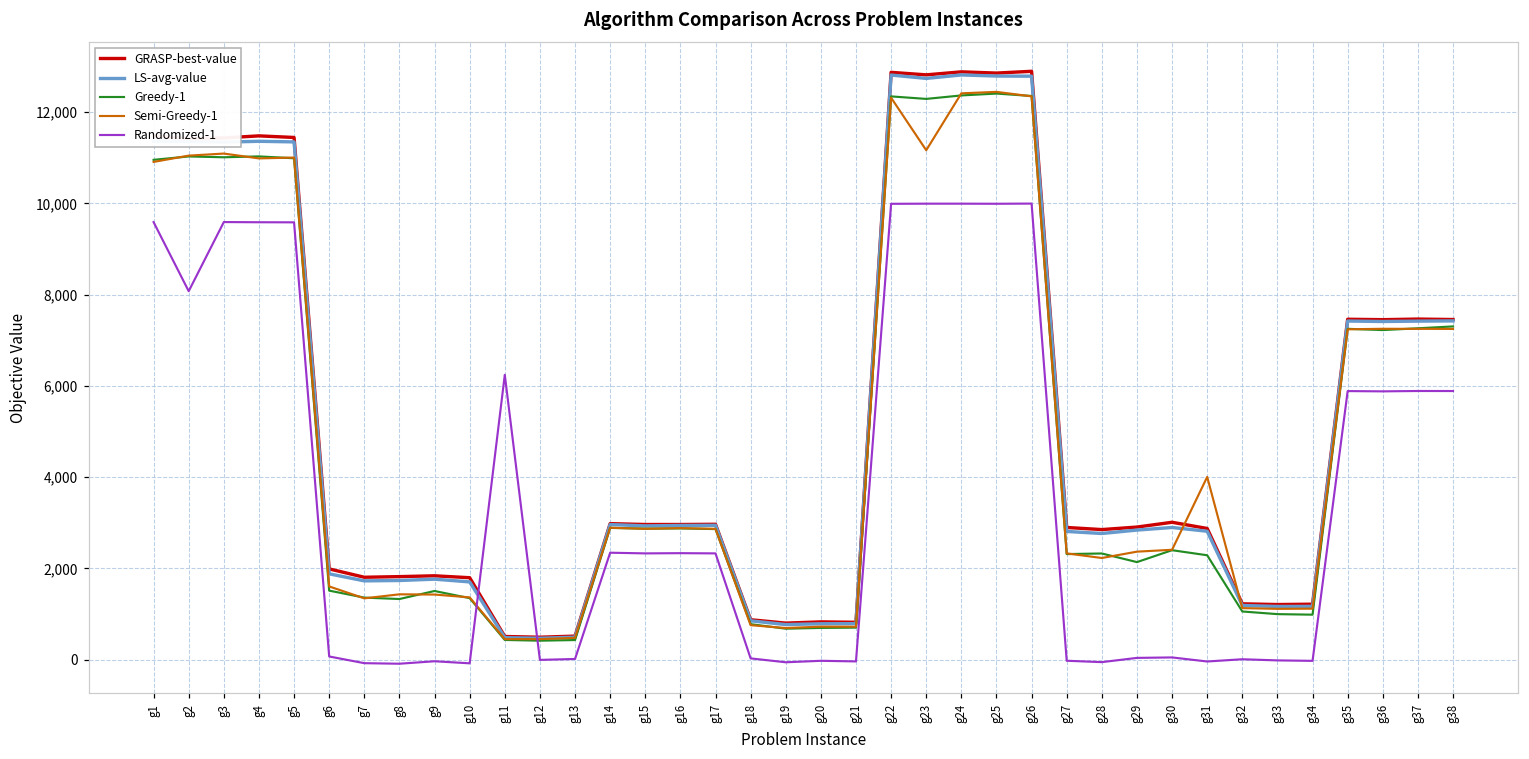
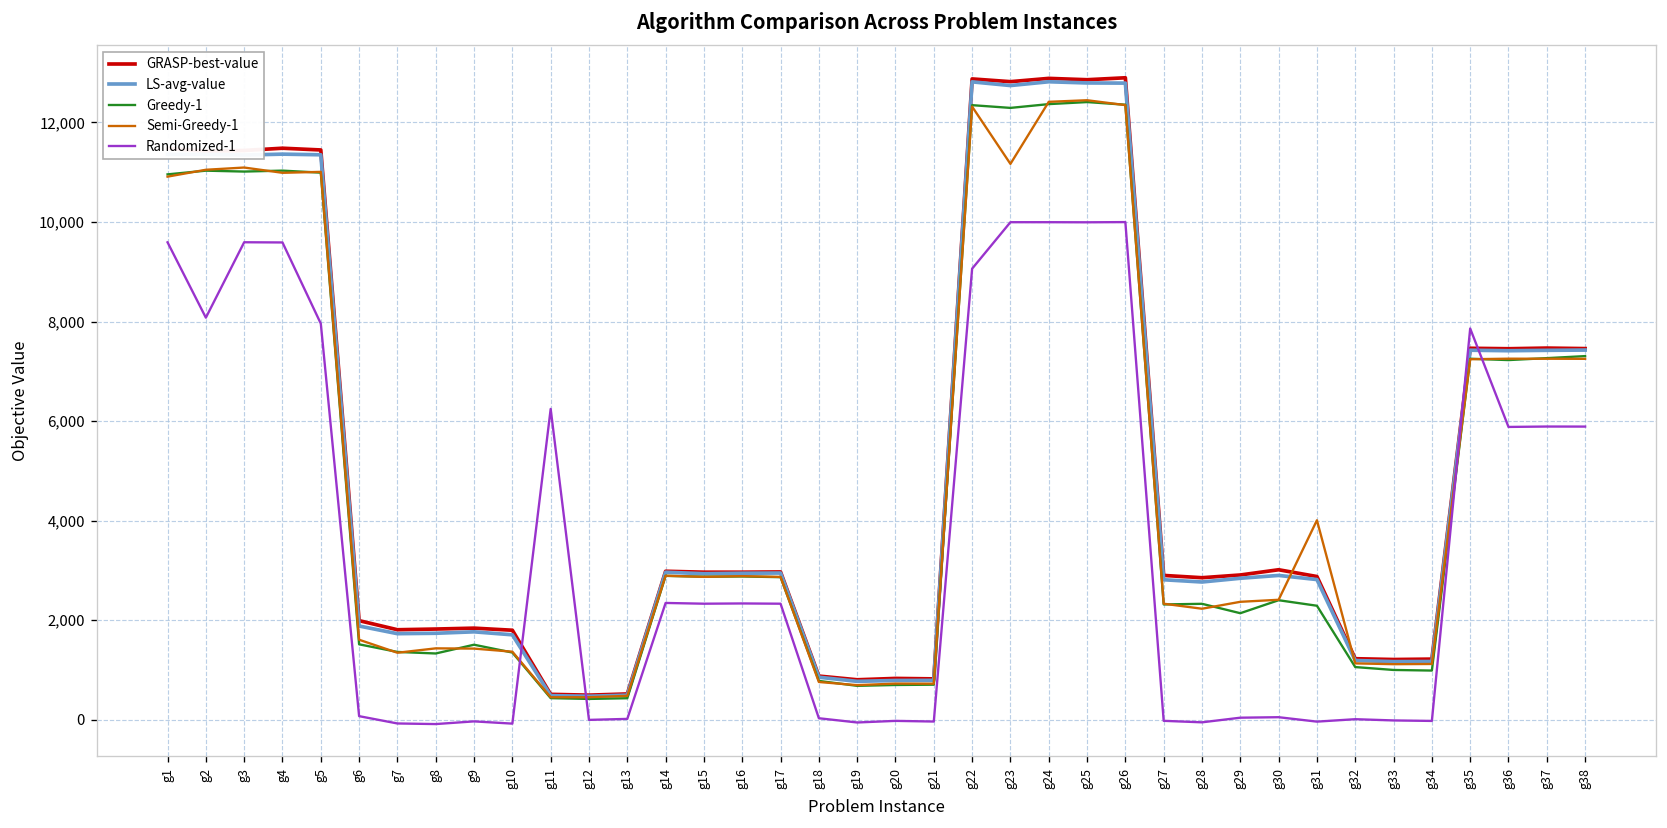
  {
    "GRASP-best-value": {
      "g2": "11,400",
      "g3": "11,400",
      "g4": "11,500",
      "g5": "11,400",
      "g6": "2,000",
      "g7": "1,800",
      "g8": "1,800",
      "g9": "1,800",
      "g10": "1,800",
      "g23": "12,800",
      "g24": "12,900",
      "g25": "12,900",
      "g26": "12,900",
      "g27": "2,900",
      "g28": "2,900",
      "g29": "2,900",
      "g30": "3,000",
      "g31": "2,900"
    },
    "LS-avg-value": {
      "g1": "11,400",
      "g2": "11,400",
      "g3": "11,300",
      "g4": "11,400",
      "g5": "11,300",
      "g6": "1,900",
      "g7": "1,700",
      "g8": "1,700",
      "g9": "1,800",
      "g10": "1,700",
      "g23": "12,700",
      "g24": "12,800",
      "g25": "12,800",
      "g26": "12,800",
      "g27": "2,800",
      "g28": "2,800",
      "g29": "2,800",
      "g30": "2,900",
      "g31": "2,800"
    },
    "Greedy-1": {
      "g3": "11,000",
      "g6": "1,500",
      "g8": "1,300",
      "g9": "1,500",
      "g23": "12,300",
      "g28": "2,300",
      "g29": "2,100",
      "g31": "2,300",
      "g32": "1,100",
      "g33": "1,000",
      "g34": "1,000"
    },
    "Semi-Greedy-1": {
      "g3": "11,100",
      "g6": "1,600",
      "g8": "1,400",
      "g9": "1,400",
      "g23": "11,200",
      "g28": "2,200",
      "g29": "2,400",
      "g31": "4,000"
    },
    "Randomized-1": {
      "g1": "9,600",
      "g2": "8,100",
      "g3": "9,600",
      "g4": "9,600",
-     "g5": "9,600",
+     "g5": "8,000",
      "g6": "100",
      "g7": "-100",
      "g8": "-100",
      "g9": "0",
      "g10": "-100",
      "g11": "6,200",
      "g12": "0",
      "g13": "0",
      "g14": "2,300",
      "g15": "2,300",
      "g16": "2,300",
      "g17": "2,300",
      "g18": "0",
      "g19": "-100",
      "g20": "0",
      "g21": "0",
-     "g22": "10,000",
+     "g22": "9,100",
      "g23": "10,000",
      "g24": "10,000",
      "g25": "10,000",
      "g26": "10,000",
      "g27": "0",
      "g28": "-100",
      "g29": "0",
      "g30": "100",
      "g31": "0",
      "g32": "0",
      "g33": "0",
      "g34": "0",
-     "g35": "5,900",
+     "g35": "7,900",
      "g36": "5,900",
      "g37": "5,900",
      "g38": "5,900"
    }
  }
